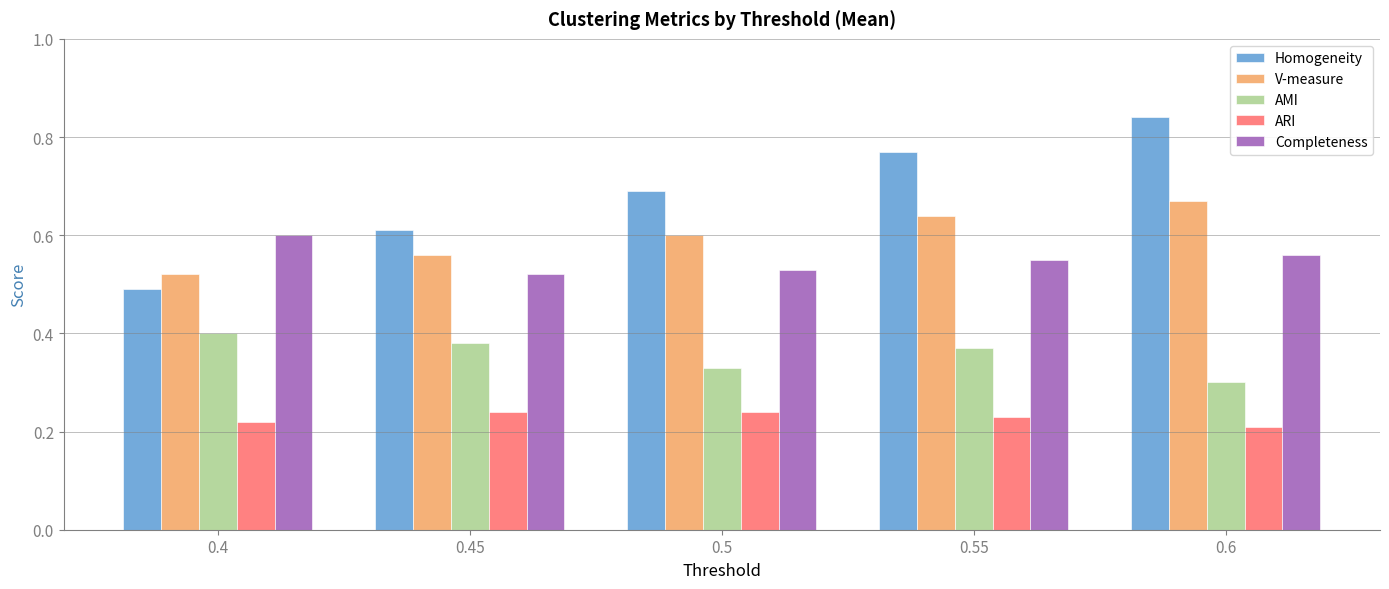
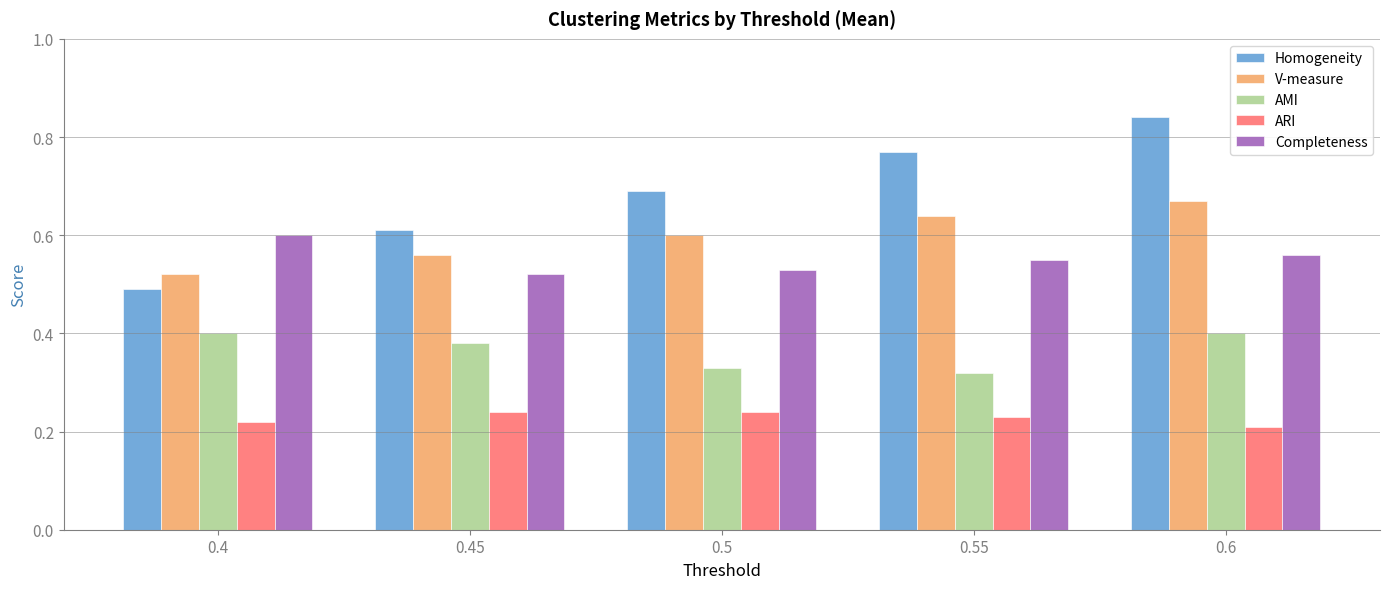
  {
    "Homogeneity": {
      "0.4": 0.49,
      "0.45": 0.61,
      "0.5": 0.69,
      "0.55": 0.77,
      "0.6": 0.84
    },
    "AMI": {
      "0.4": 0.40,
      "0.45": 0.38,
      "0.5": 0.33,
-     "0.55": 0.37,
-     "0.6": 0.3
+     "0.55": 0.32,
+     "0.6": 0.4
    },
    "Completeness": {
      "0.4": 0.60,
      "0.45": 0.52,
      "0.5": 0.53,
      "0.55": 0.55,
      "0.6": 0.56
    }
  }
